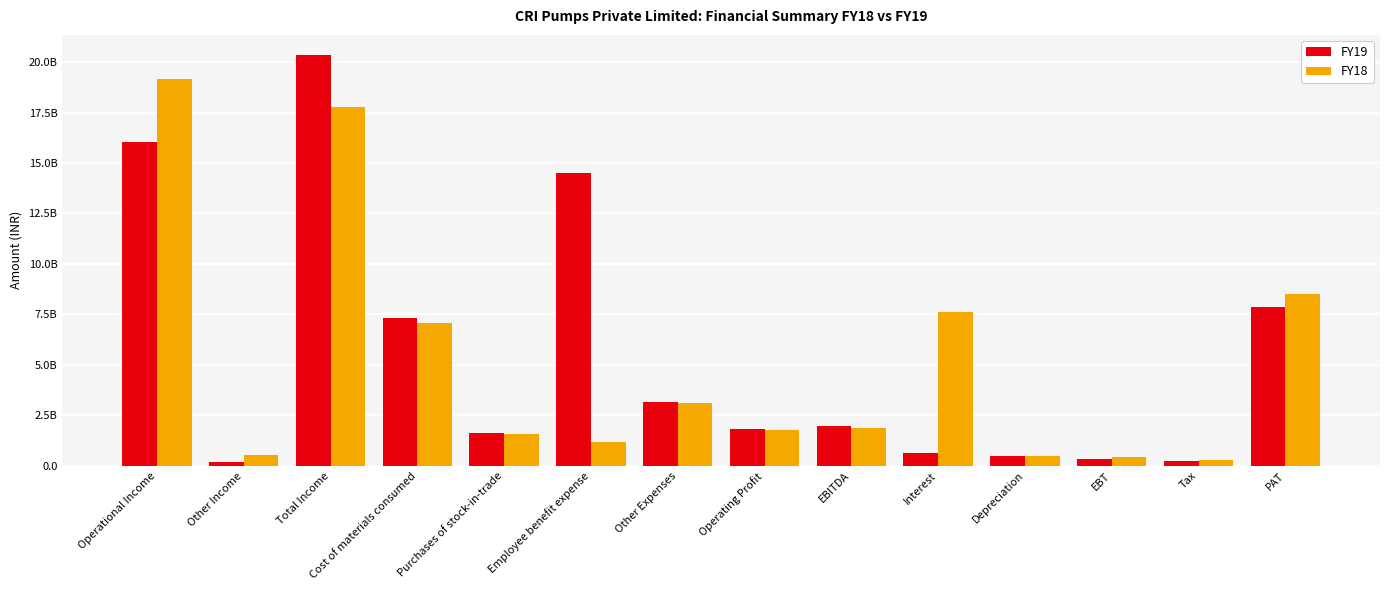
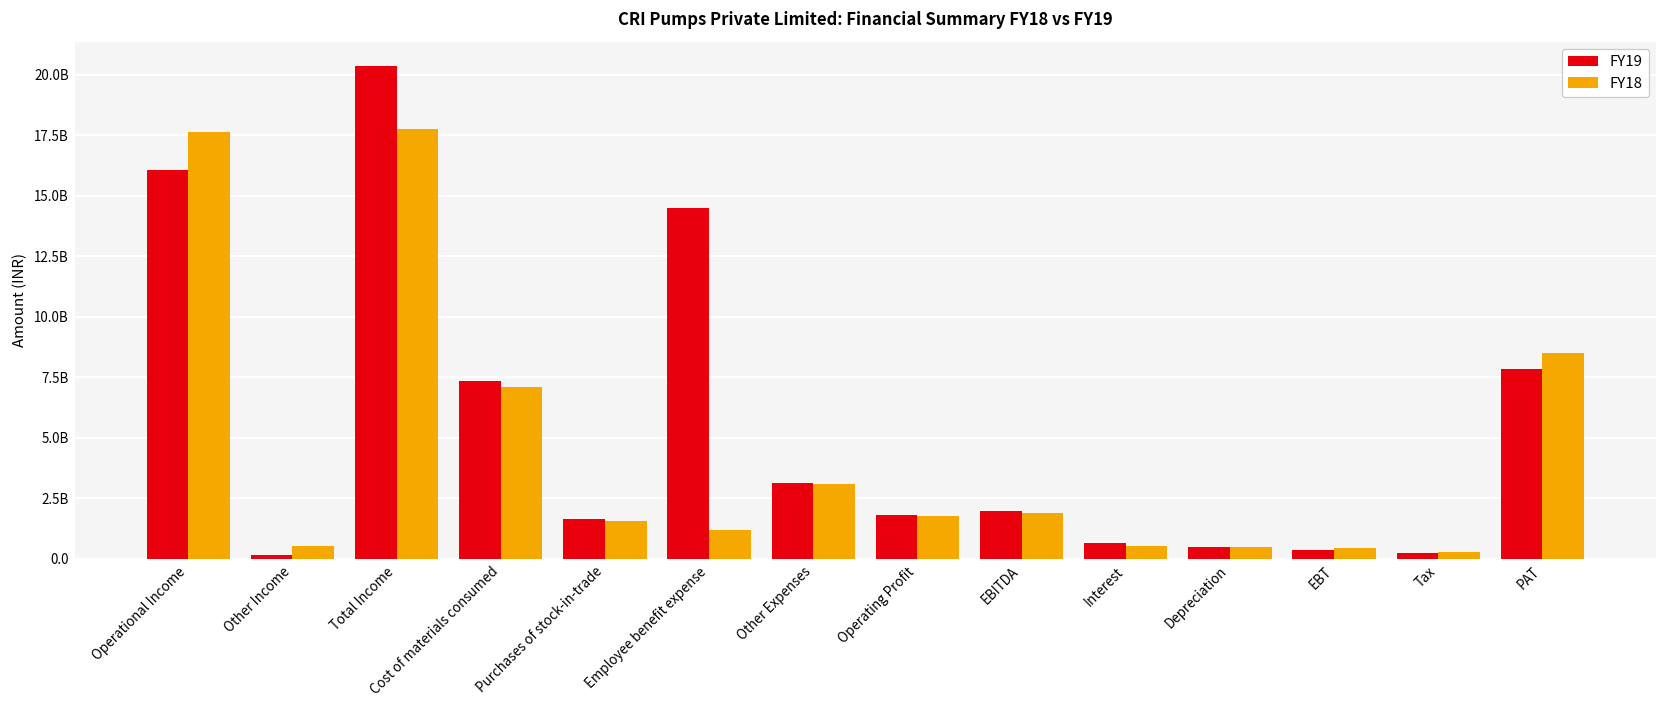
  {
    "FY19": {
      "Operational Income": 16000000000,
      "Other Income": 200000000,
      "Total Income": 20300000000,
      "Cost of materials consumed": 7300000000,
      "Purchases of stock-in-trade": 1600000000,
      "Employee benefit expense": 14500000000,
      "Other Expenses": 3200000000,
      "Operating Profit": 1800000000,
      "EBITDA": 2000000000,
      "Interest": 600000000,
      "Depreciation": 500000000,
      "EBT": 300000000,
      "Tax": 200000000,
      "PAT": 7800000000
    },
    "FY18": {
-     "Operational Income": 19100000000,
+     "Operational Income": 17600000000,
      "Other Income": 500000000,
      "Total Income": 17800000000,
      "Cost of materials consumed": 7100000000,
      "Purchases of stock-in-trade": 1600000000,
      "Employee benefit expense": 1200000000,
      "Other Expenses": 3100000000,
      "Operating Profit": 1800000000,
      "EBITDA": 1900000000,
-     "Interest": 7600000000,
+     "Interest": 500000000,
      "Depreciation": 500000000,
      "EBT": 400000000,
      "Tax": 300000000,
      "PAT": 8500000000
    }
  }
